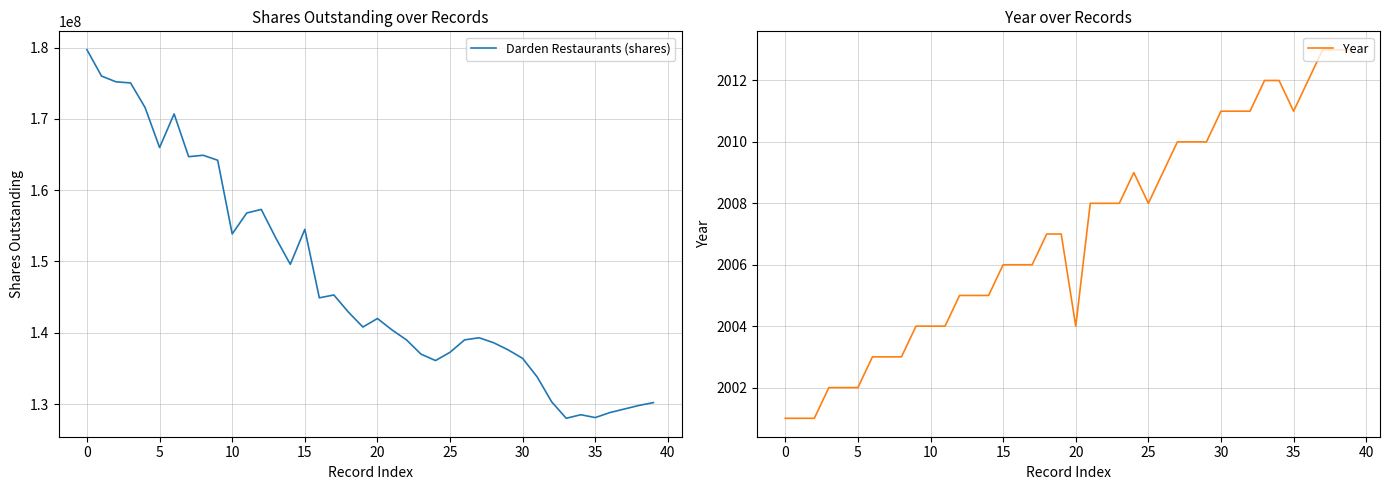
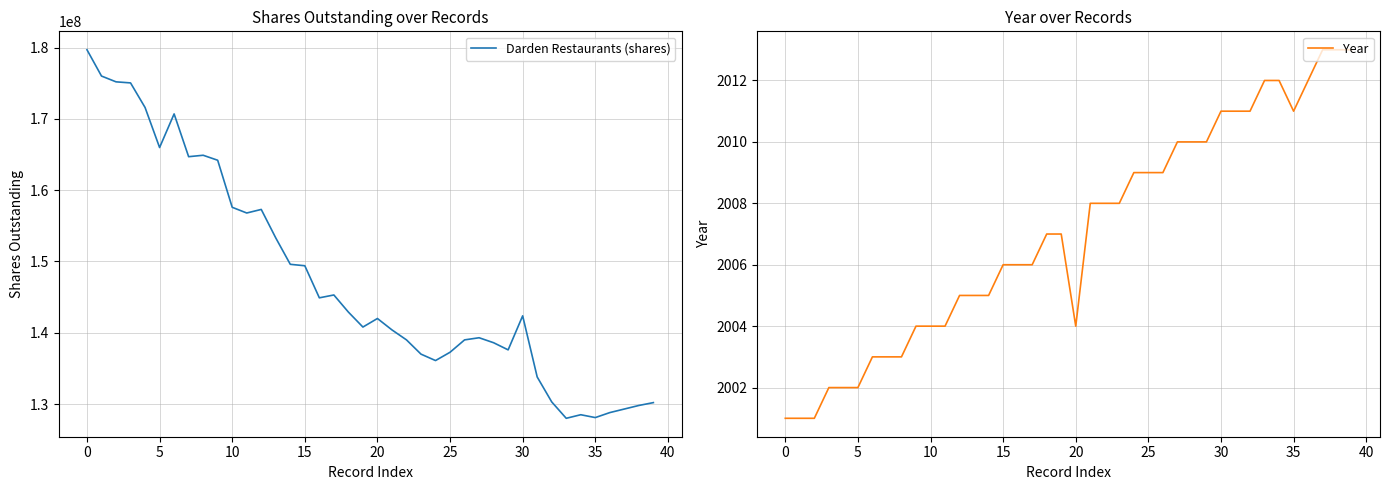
  {
    "Shares Outstanding over Records": {
      "0": 180000000,
      "5": 166000000,
-     "10": 154000000,
-     "15": 155000000,
+     "10": 158000000,
+     "15": 149000000,
      "20": 142000000,
      "25": 137000000,
-     "30": 136000000,
+     "30": 142000000,
      "35": 128000000
    },
    "Year over Records": {
      "0": 2001,
      "5": 2002,
      "10": 2004,
      "15": 2006,
      "20": 2004,
-     "25": 2008,
+     "25": 2009,
      "30": 2011,
      "35": 2011
    }
  }
